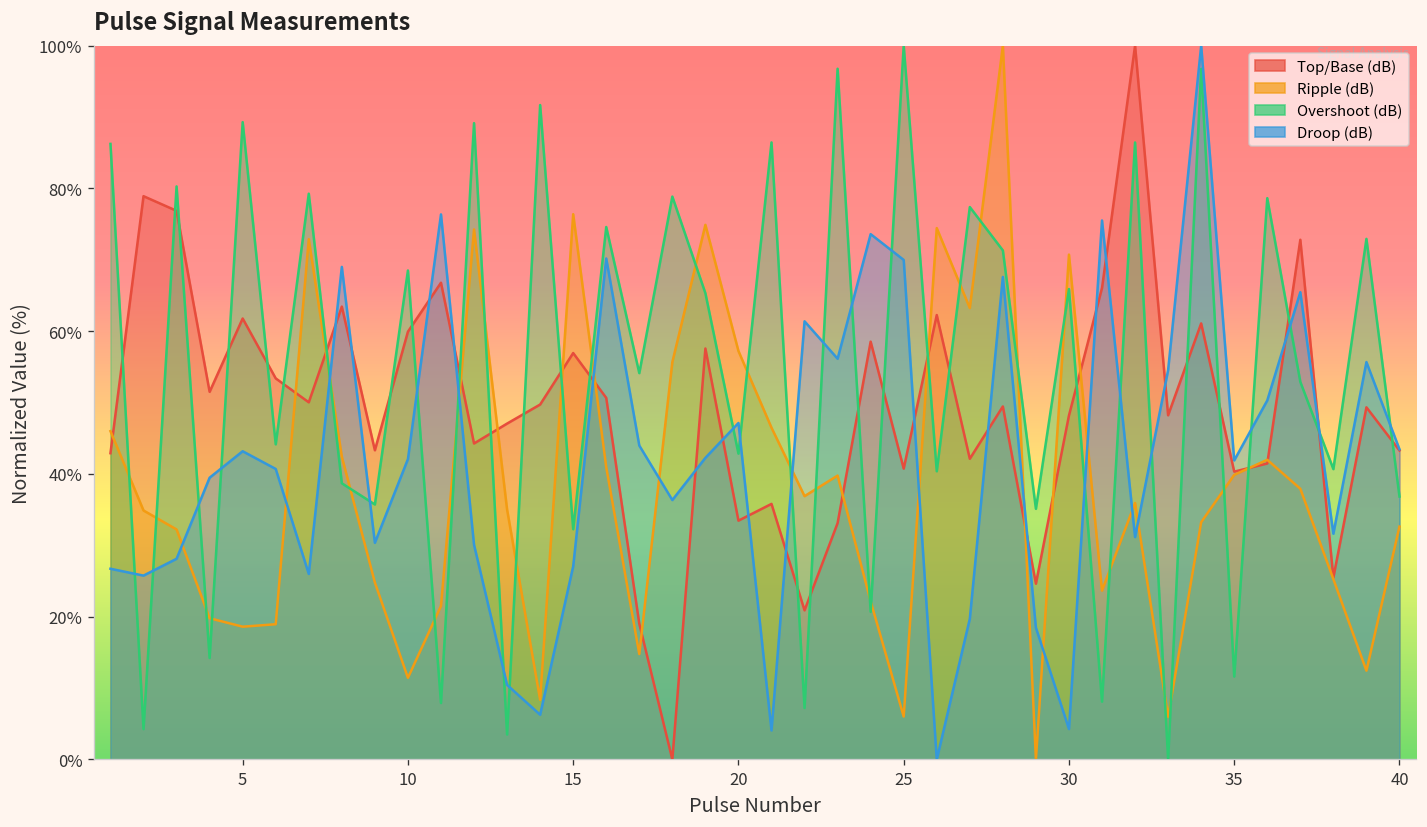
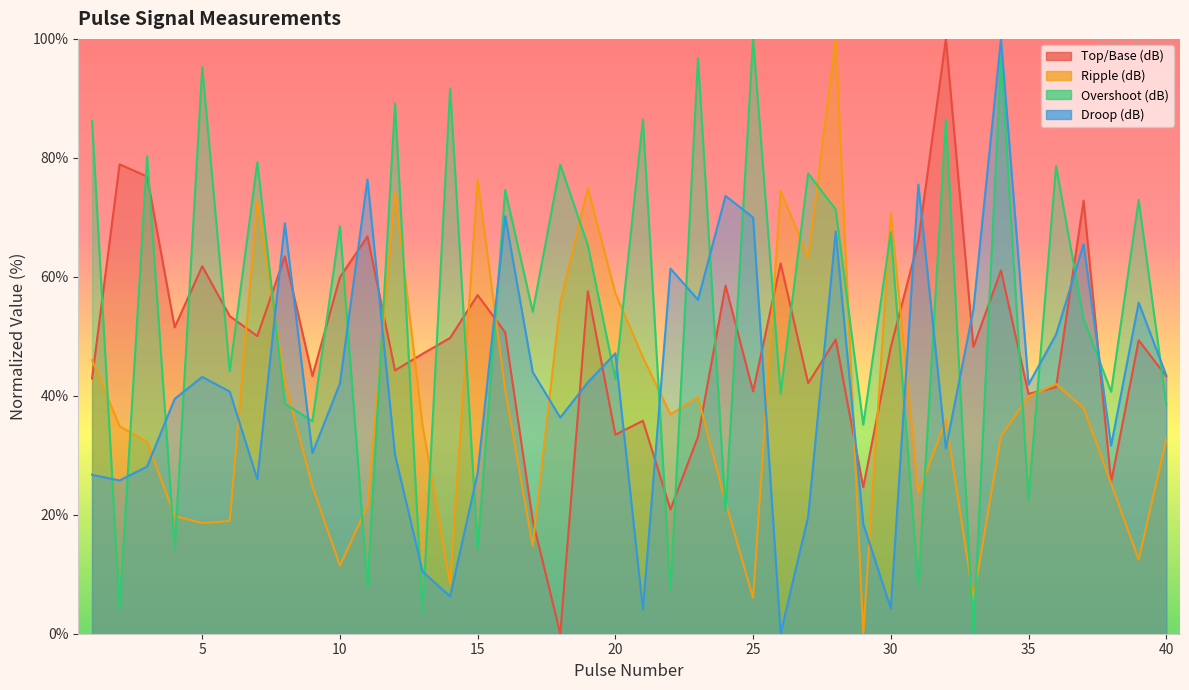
  {
    "Overshoot (dB)": {
-     "5": "89%",
+     "5": "95%",
      "10": "69%",
-     "15": "32%",
+     "15": "14%",
      "20": "43%",
      "25": "100%",
-     "30": "66%",
-     "35": "12%",
-     "40": "37%"
+     "30": "68%",
+     "35": "23%",
+     "40": "39%"
    },
    "Droop (dB)": {
      "5": "43%",
      "10": "42%",
      "15": "27%",
      "20": "47%",
      "25": "70%",
      "30": "4%",
      "35": "42%"
    }
  }
